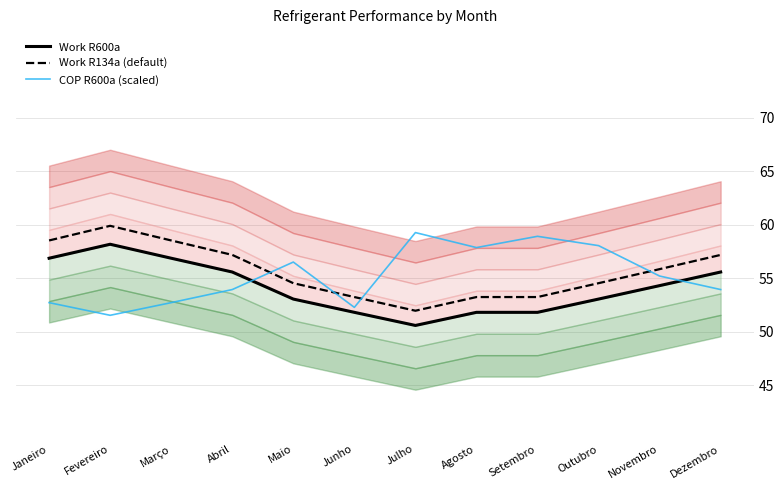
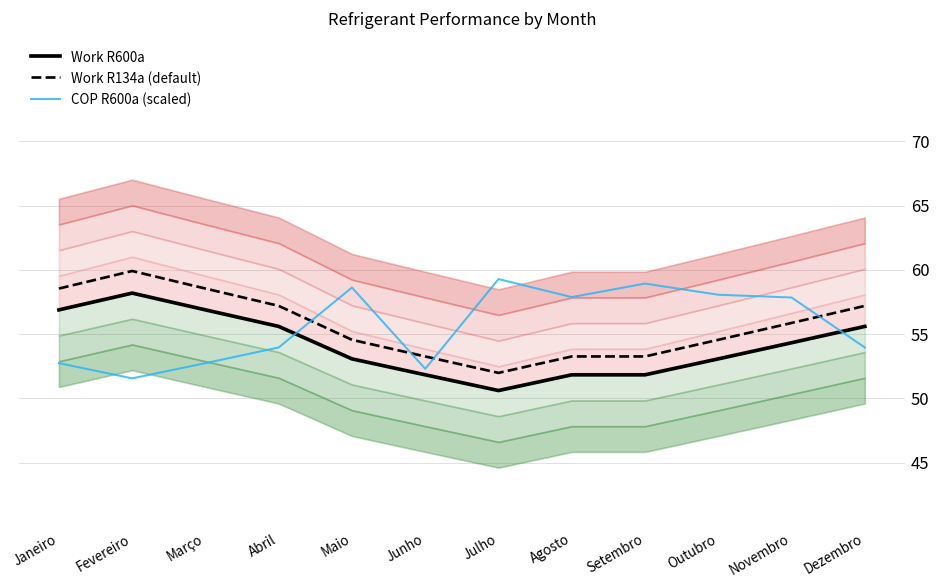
  {
    "COP R600a (scaled)": {
      "Fevereiro": 51.6,
      "Abril": 54.0,
-     "Maio": 56.5,
+     "Maio": 58.6,
      "Junho": 52.3,
      "Julho": 59.3,
      "Setembro": 58.9,
      "Outubro": 58.1,
-     "Novembro": 55.2,
+     "Novembro": 57.8,
      "Dezembro": 54.0
    }
  }
